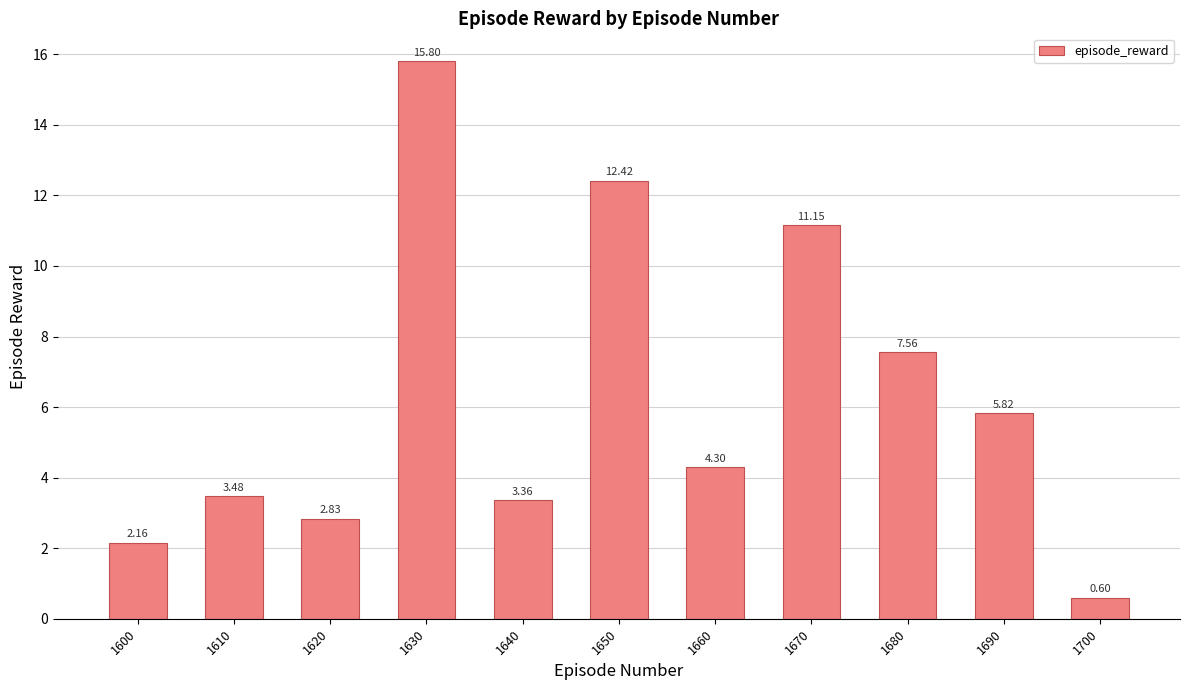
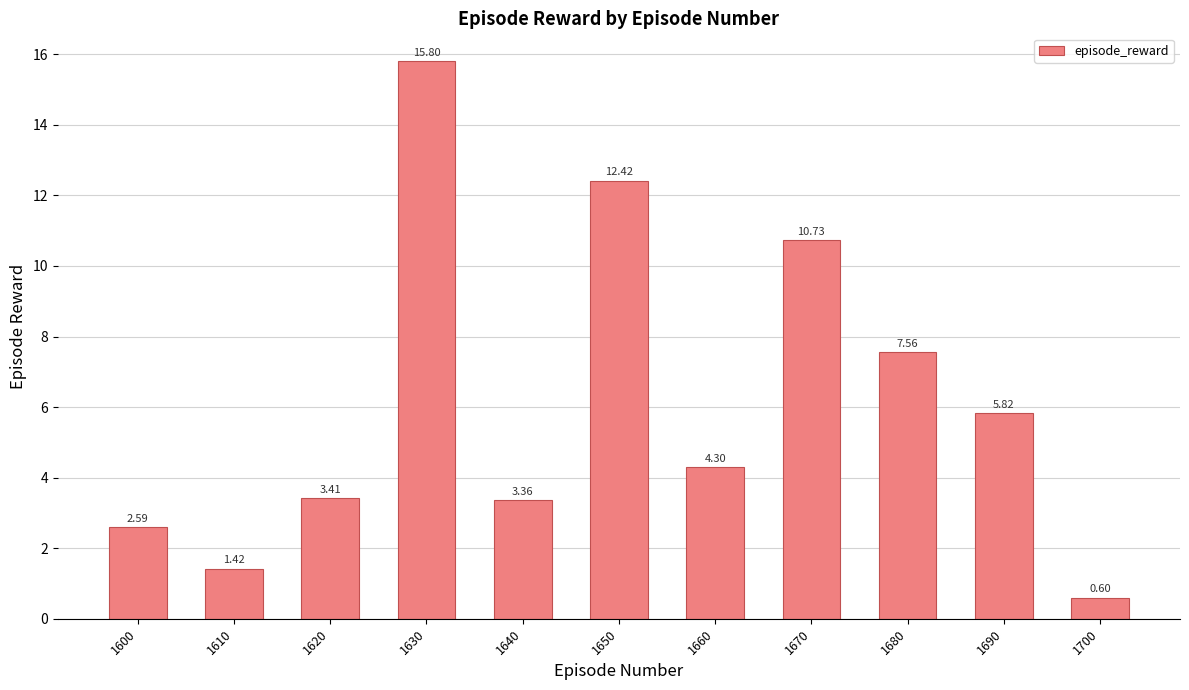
  {
-   "1600": 2.16,
-   "1610": 3.48,
-   "1620": 2.83,
+   "1600": 2.59,
+   "1610": 1.42,
+   "1620": 3.41,
    "1630": 15.80,
    "1640": 3.36,
    "1650": 12.42,
    "1660": 4.30,
-   "1670": 11.15,
+   "1670": 10.73,
    "1680": 7.56,
    "1690": 5.82,
    "1700": 0.60
  }
